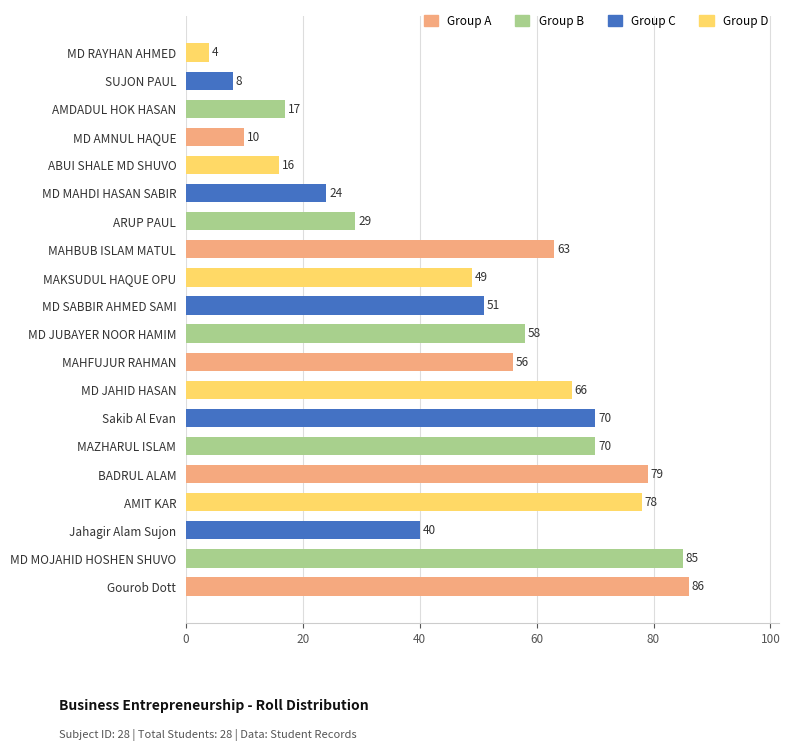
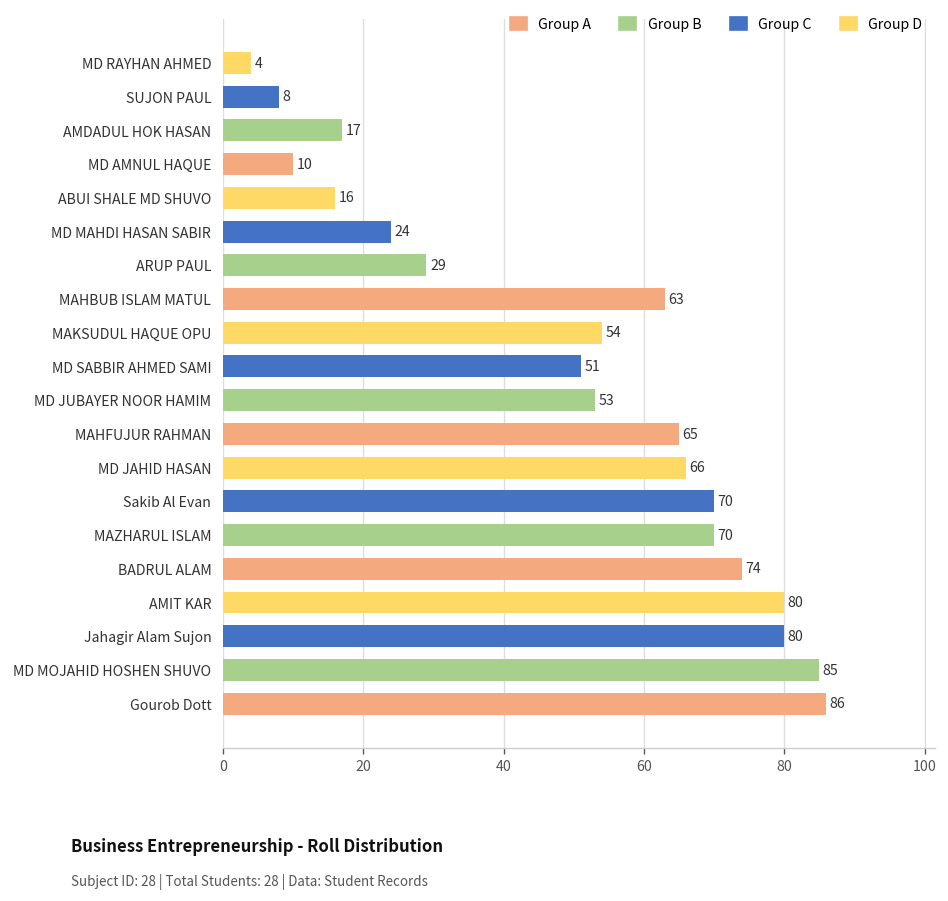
  {
    "MD RAYHAN AHMED": 4,
    "SUJON PAUL": 8,
    "AMDADUL HOK HASAN": 17,
    "MD AMNUL HAQUE": 10,
    "ABUI SHALE MD SHUVO": 16,
    "MD MAHDI HASAN SABIR": 24,
    "ARUP PAUL": 29,
    "MAHBUB ISLAM MATUL": 63,
-   "MAKSUDUL HAQUE OPU": 49,
+   "MAKSUDUL HAQUE OPU": 54,
    "MD SABBIR AHMED SAMI": 51,
-   "MD JUBAYER NOOR HAMIM": 58,
-   "MAHFUJUR RAHMAN": 56,
+   "MD JUBAYER NOOR HAMIM": 53,
+   "MAHFUJUR RAHMAN": 65,
    "MD JAHID HASAN": 66,
    "Sakib Al Evan": 70,
    "MAZHARUL ISLAM": 70,
-   "BADRUL ALAM": 79,
-   "AMIT KAR": 78,
-   "Jahagir Alam Sujon": 40,
+   "BADRUL ALAM": 74,
+   "AMIT KAR": 80,
+   "Jahagir Alam Sujon": 80,
    "MD MOJAHID HOSHEN SHUVO": 85,
    "Gourob Dott": 86
  }
